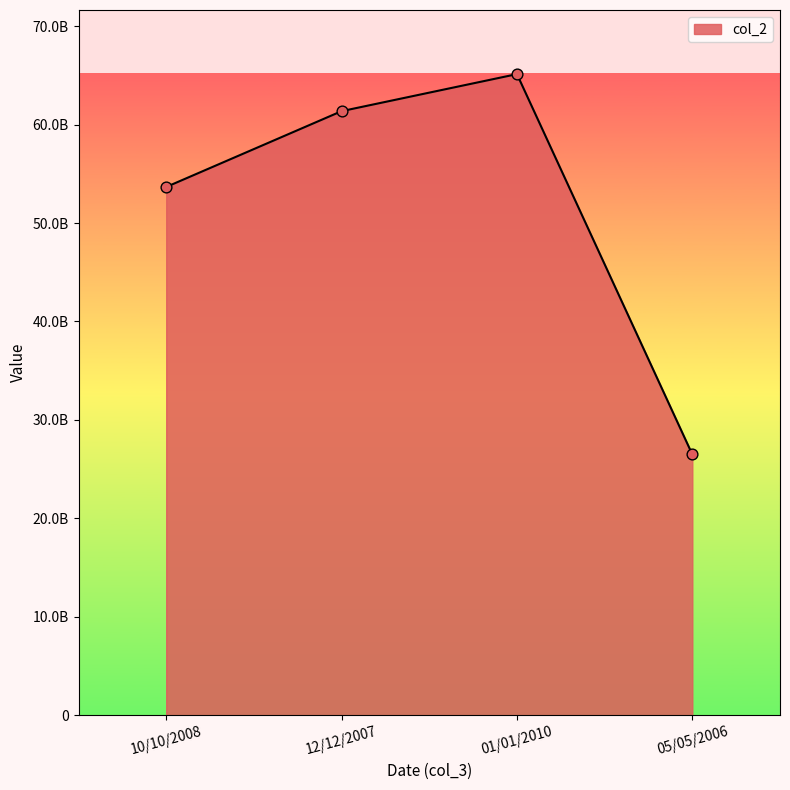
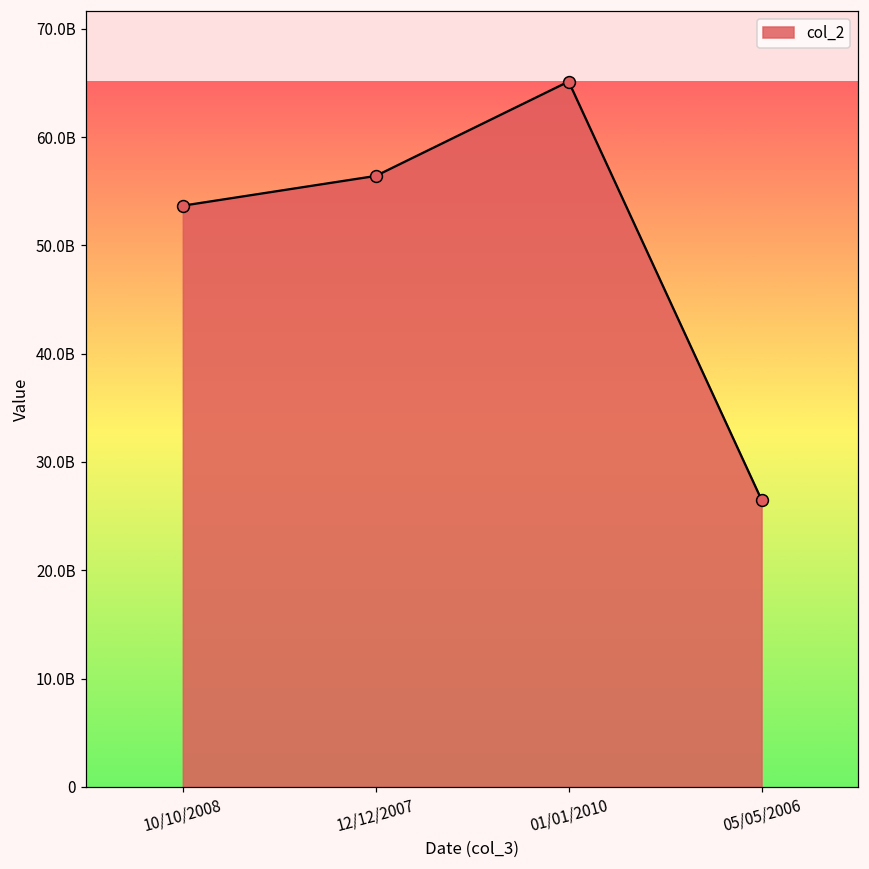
  {
    "10/10/2008": 54000000000,
-   "12/12/2007": 61000000000,
+   "12/12/2007": 56000000000,
    "01/01/2010": 65000000000,
    "05/05/2006": 26000000000
  }
